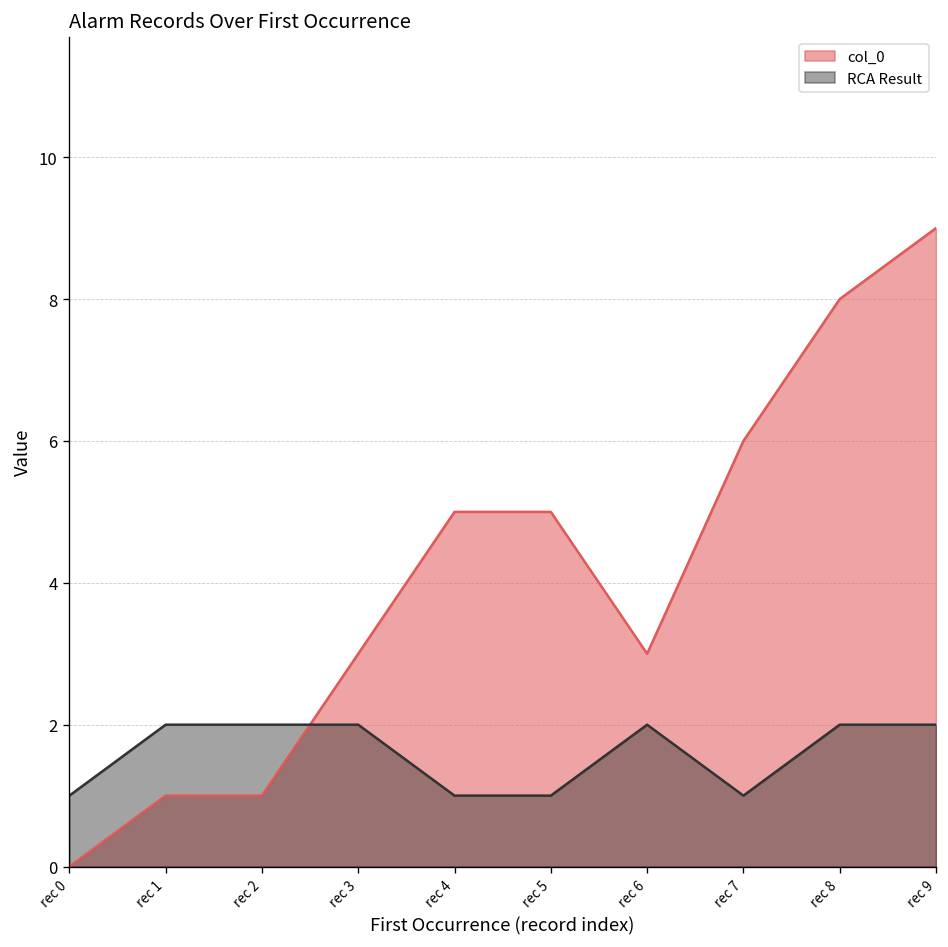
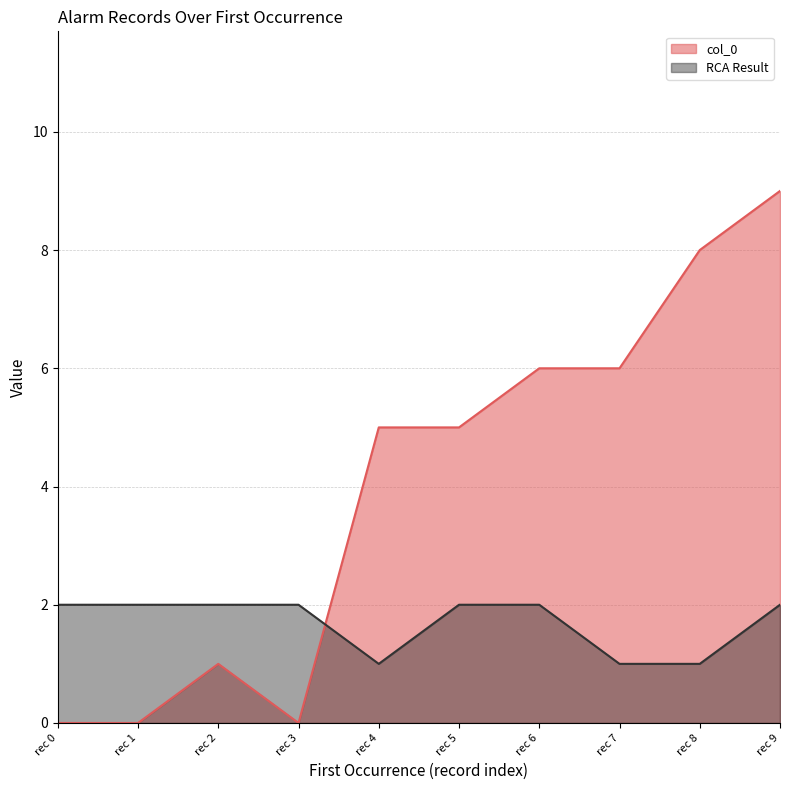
  {
    "col_0": {
      "rec 0": 0,
-     "rec 1": 1,
+     "rec 1": 0,
      "rec 2": 1,
-     "rec 3": 3,
+     "rec 3": 0,
      "rec 4": 5,
      "rec 5": 5,
-     "rec 6": 3,
+     "rec 6": 6,
      "rec 7": 6,
      "rec 8": 8,
      "rec 9": 9
    },
    "RCA Result": {
-     "rec 0": 1,
+     "rec 0": 2,
      "rec 1": 2,
      "rec 2": 2,
      "rec 3": 2,
      "rec 4": 1,
-     "rec 5": 1,
+     "rec 5": 2,
      "rec 6": 2,
      "rec 7": 1,
-     "rec 8": 2,
+     "rec 8": 1,
      "rec 9": 2
    }
  }
